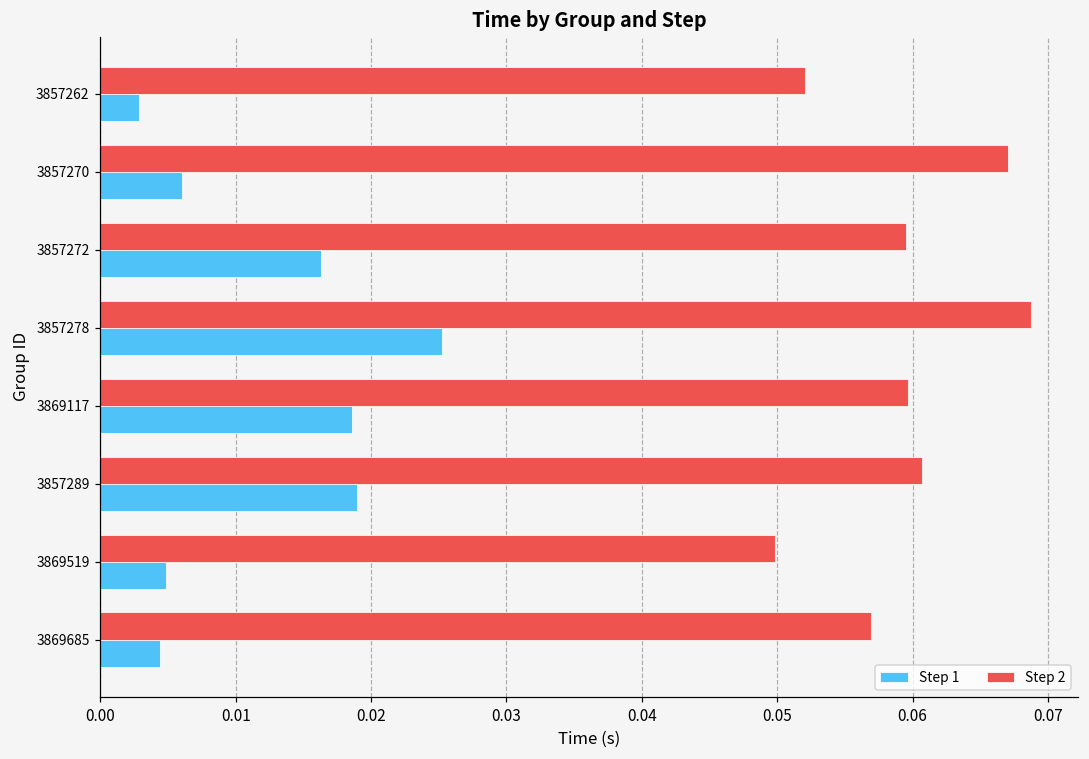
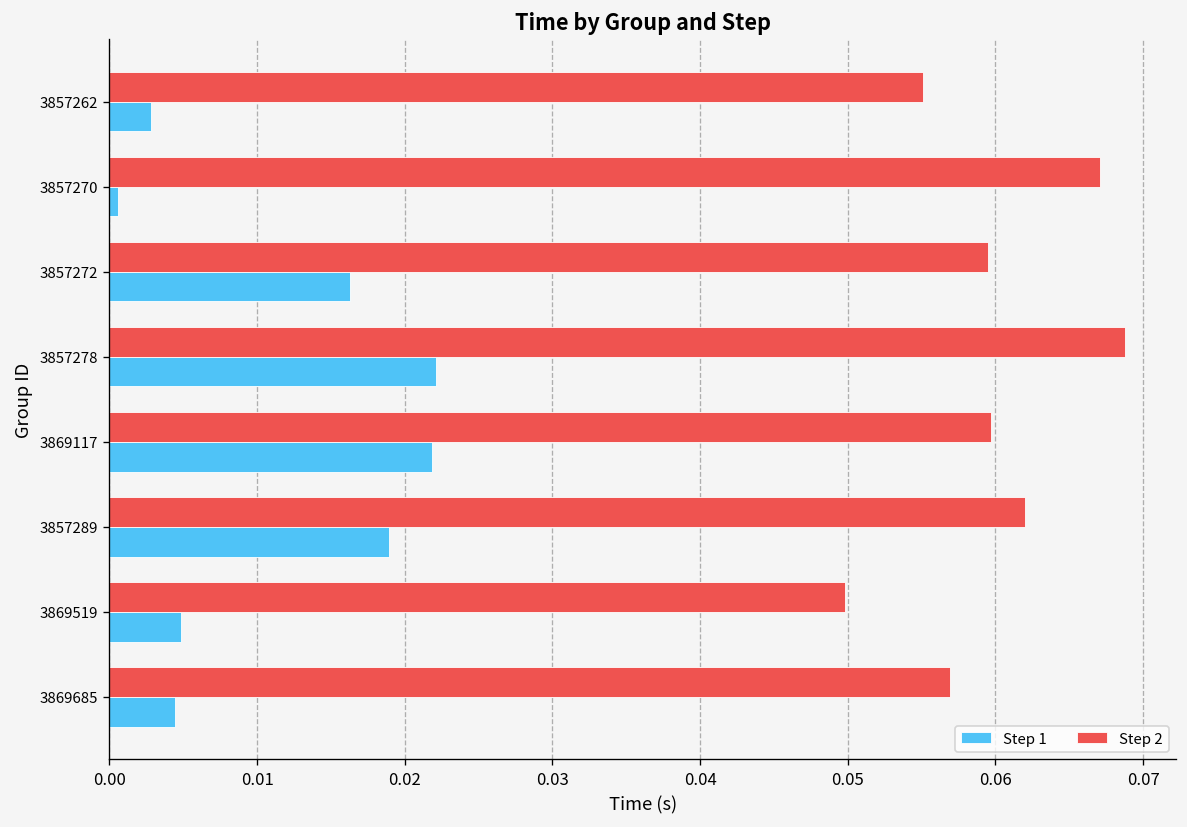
  {
    "Step 1": {
      "3857262": 0.0028,
-     "3857270": 0.0060,
+     "3857270": 0.0006,
      "3857272": 0.0163,
-     "3857278": 0.0253,
-     "3869117": 0.0186,
+     "3857278": 0.0221,
+     "3869117": 0.0218,
      "3857289": 0.0189,
      "3869519": 0.0049,
      "3869685": 0.0044
    },
    "Step 2": {
-     "3857262": 0.0520,
+     "3857262": 0.0551,
      "3857270": 0.0670,
      "3857272": 0.0595,
      "3857278": 0.0688,
      "3869117": 0.0597,
-     "3857289": 0.0607,
+     "3857289": 0.0620,
      "3869519": 0.0498,
      "3869685": 0.0570
    }
  }
